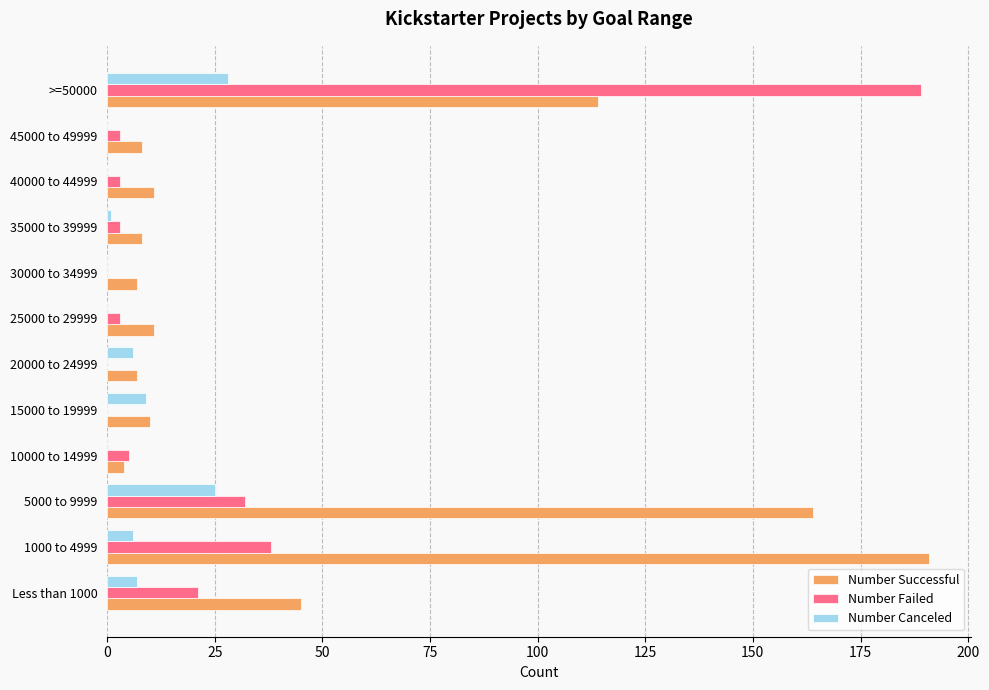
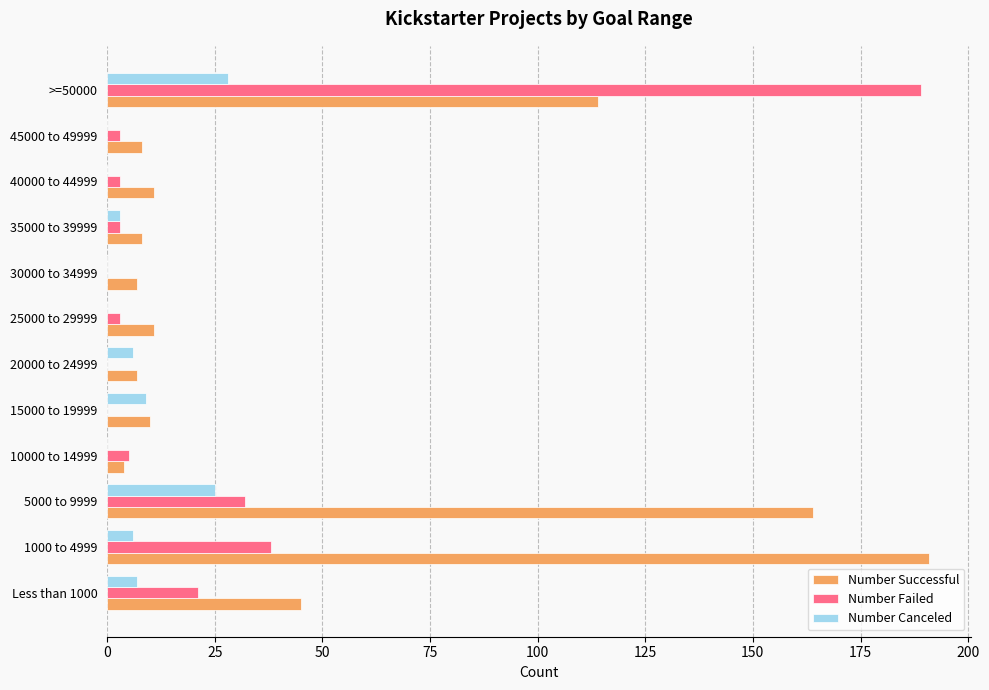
  {
    "Number Successful": {
      ">=50000": 114,
      "45000 to 49999": 8,
      "40000 to 44999": 11,
      "35000 to 39999": 8,
      "30000 to 34999": 7,
      "25000 to 29999": 11,
      "20000 to 24999": 7,
      "15000 to 19999": 10,
      "10000 to 14999": 4,
      "5000 to 9999": 164,
      "1000 to 4999": 191,
      "Less than 1000": 45
    },
    "Number Failed": {
      ">=50000": 189,
      "45000 to 49999": 3,
      "40000 to 44999": 3,
      "35000 to 39999": 3,
      "30000 to 34999": 0,
      "25000 to 29999": 3,
      "20000 to 24999": 0,
      "15000 to 19999": 0,
      "10000 to 14999": 5,
      "5000 to 9999": 32,
      "1000 to 4999": 38,
      "Less than 1000": 21
    },
    "Number Canceled": {
      ">=50000": 28,
      "45000 to 49999": 0,
      "40000 to 44999": 0,
-     "35000 to 39999": 1,
+     "35000 to 39999": 3,
      "30000 to 34999": 0,
      "25000 to 29999": 0,
      "20000 to 24999": 6,
      "15000 to 19999": 9,
      "10000 to 14999": 0,
      "5000 to 9999": 25,
      "1000 to 4999": 6,
      "Less than 1000": 7
    }
  }
